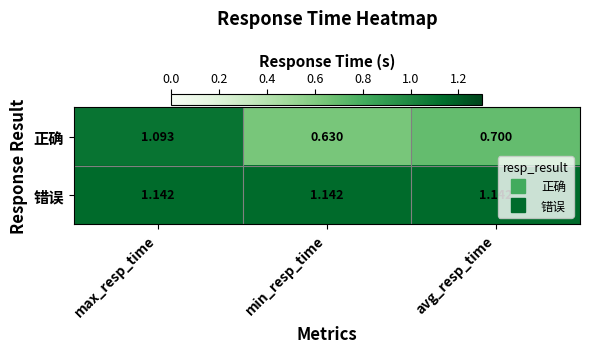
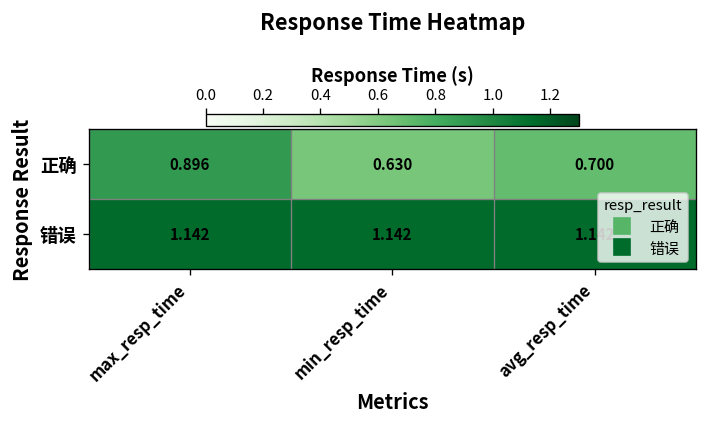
  {
    "正确": {
-     "max_resp_time": 1.093,
+     "max_resp_time": 0.896,
      "min_resp_time": 0.630,
      "avg_resp_time": 0.700
    },
    "错误": {
      "max_resp_time": 1.142,
      "min_resp_time": 1.142
    }
  }
